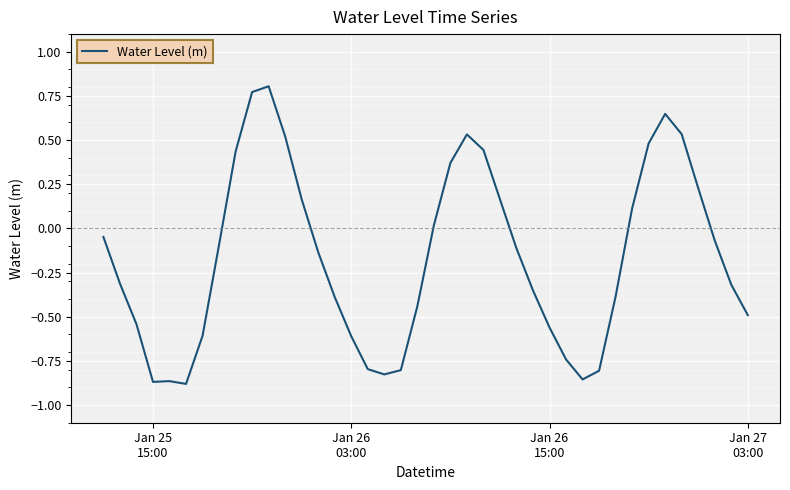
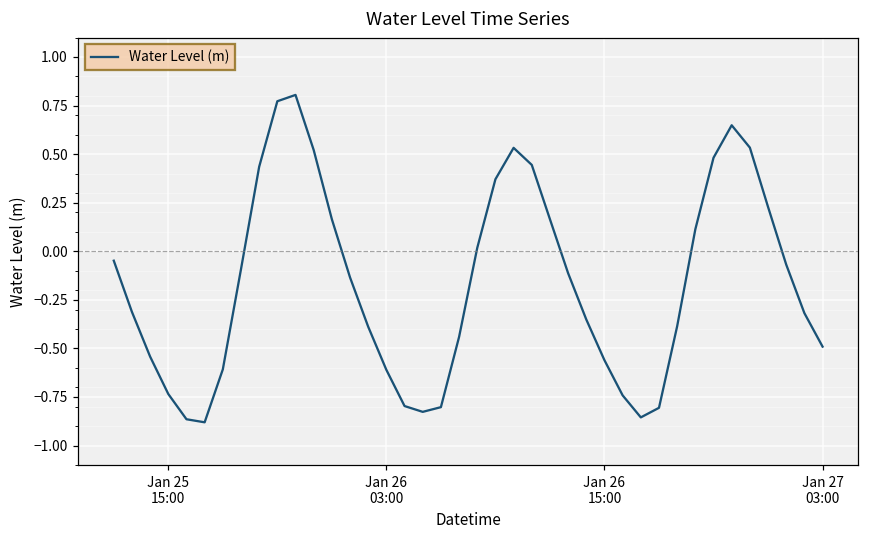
  {
-   "Jan 25 15:00": -0.87,
+   "Jan 25 15:00": -0.73,
    "Jan 26 03:00": -0.61,
    "Jan 26 15:00": -0.56,
    "Jan 27 03:00": -0.49
  }
